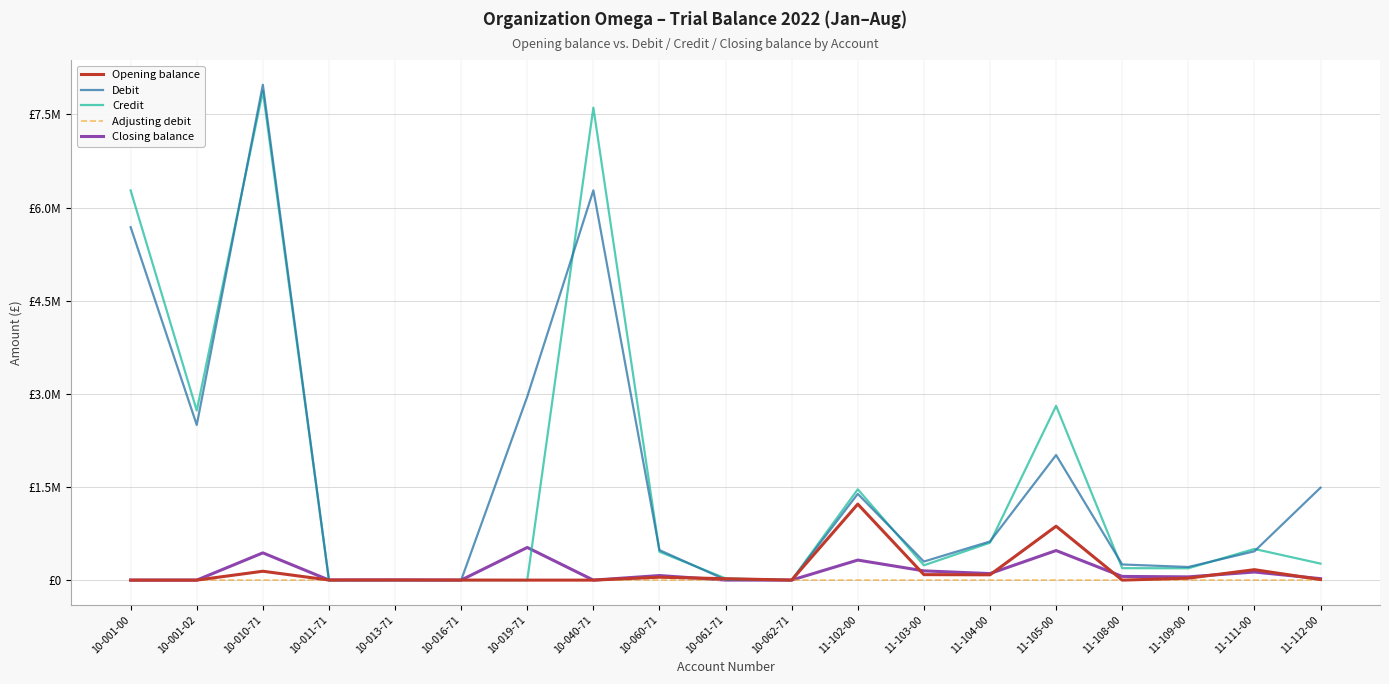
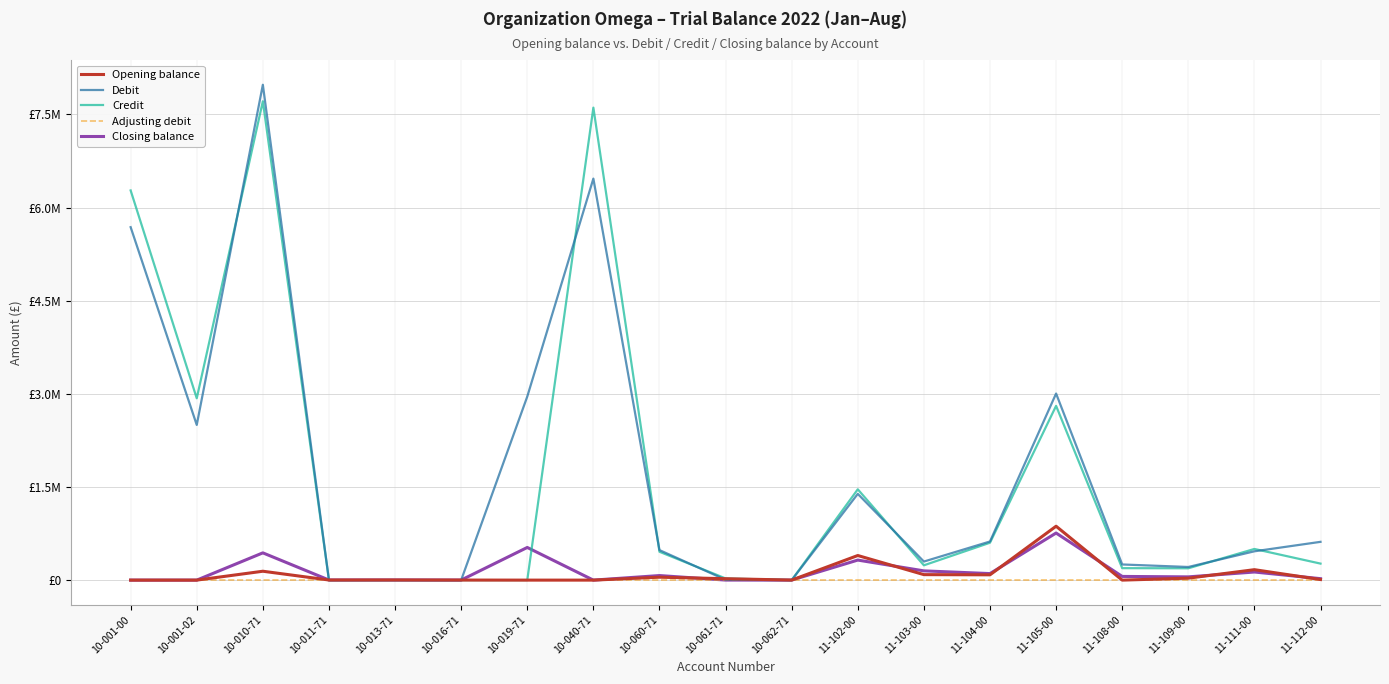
  {
    "Opening balance": {
      "10-010-71": "£100000",
-     "11-102-00": "£1200000",
+     "11-102-00": "£400000",
      "11-103-00": "£100000",
      "11-105-00": "£900000"
    },
    "Debit": {
      "10-001-00": "£5700000",
      "10-001-02": "£2500000",
      "10-010-71": "£8000000",
      "10-019-71": "£3000000",
-     "10-040-71": "£6300000",
+     "10-040-71": "£6500000",
      "11-102-00": "£1400000",
      "11-103-00": "£300000",
-     "11-105-00": "£2000000",
+     "11-105-00": "£3000000",
      "11-108-00": "£300000",
-     "11-112-00": "£1500000"
+     "11-112-00": "£600000"
    },
    "Credit": {
      "10-001-00": "£6300000",
-     "10-001-02": "£2700000",
-     "10-010-71": "£7900000",
+     "10-001-02": "£2900000",
+     "10-010-71": "£7700000",
      "10-040-71": "£7600000",
      "11-102-00": "£1500000",
      "11-103-00": "£200000",
      "11-105-00": "£2800000",
      "11-108-00": "£200000",
      "11-112-00": "£300000"
    },
    "Adjusting debit": {
      "10-010-71": "£0",
      "10-060-71": "£0",
      "11-102-00": "£0",
      "11-103-00": "£0",
      "11-104-00": "£0",
      "11-105-00": "£0",
      "11-111-00": "£0"
    },
    "Closing balance": {
      "10-010-71": "£400000",
      "10-019-71": "£500000",
      "11-102-00": "£300000",
      "11-103-00": "£100000",
-     "11-105-00": "£500000",
+     "11-105-00": "£800000",
      "11-108-00": "£100000"
    }
  }
